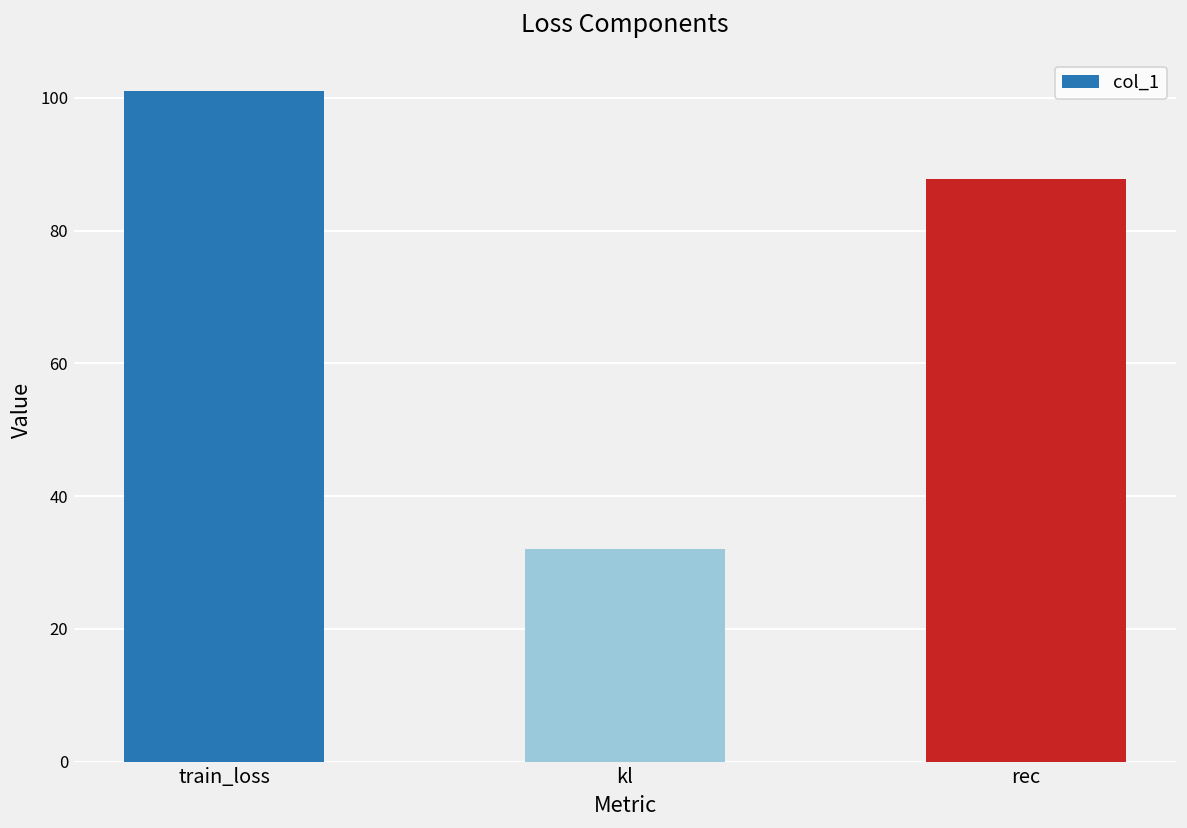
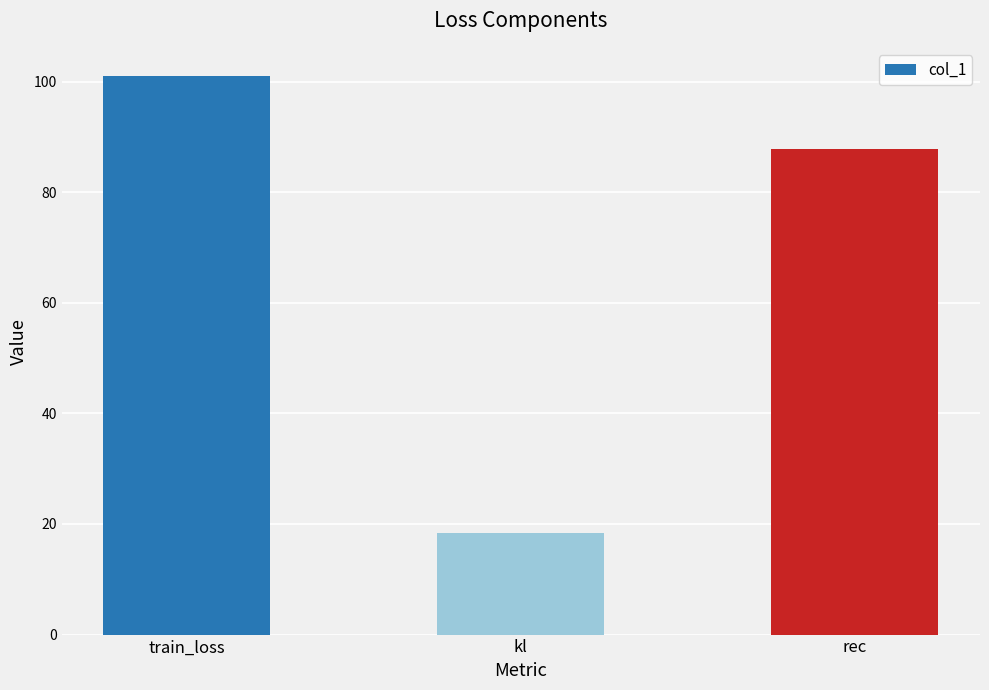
  {
    "train_loss": 101,
-   "kl": 32,
+   "kl": 18,
    "rec": 88
  }
